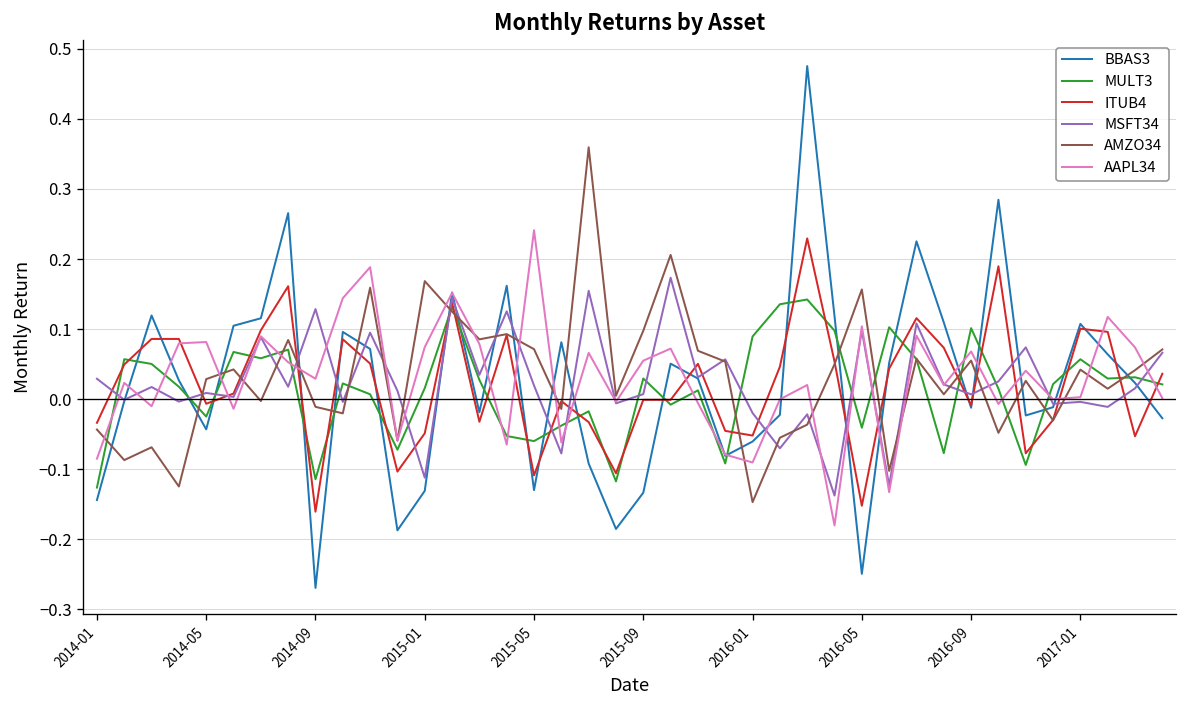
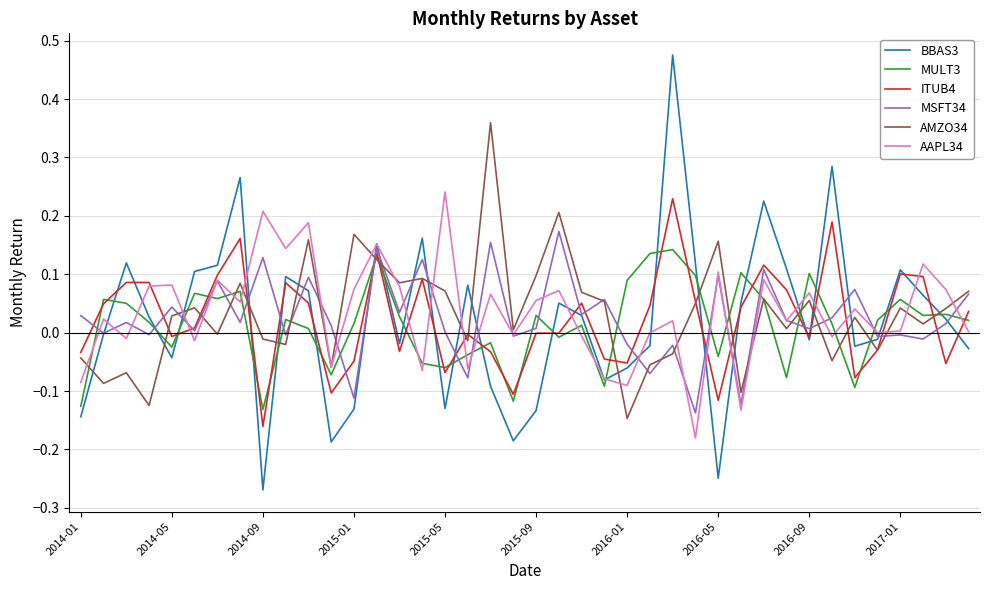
  {
    "BBAS3": {
      "2014-01": -0.14,
      "2014-05": -0.04,
      "2014-09": -0.27,
      "2015-01": -0.13,
      "2015-05": -0.13,
      "2015-09": -0.13,
      "2016-01": -0.06,
      "2016-05": -0.25,
      "2017-01": 0.11
    },
    "MULT3": {
      "2014-01": -0.13,
      "2014-05": -0.02,
-     "2014-09": -0.11,
+     "2014-09": -0.13,
      "2015-01": 0.02,
      "2015-05": -0.06,
      "2015-09": 0.03,
      "2016-01": 0.09,
      "2016-05": -0.04,
      "2016-09": 0.10,
      "2017-01": 0.06
    },
    "ITUB4": {
      "2014-01": -0.03,
      "2014-05": -0.01,
      "2014-09": -0.16,
      "2015-01": -0.05,
-     "2015-05": -0.11,
+     "2015-05": -0.07,
      "2015-09": 0.00,
      "2016-01": -0.05,
-     "2016-05": -0.15,
+     "2016-05": -0.12,
      "2017-01": 0.10
    },
    "MSFT34": {
      "2014-01": 0.03,
-     "2014-05": 0.01,
+     "2014-05": 0.04,
      "2014-09": 0.13,
      "2015-01": -0.11,
-     "2015-05": 0.02,
+     "2015-05": 0.00,
      "2015-09": 0.01,
      "2016-01": -0.02,
      "2016-05": 0.10,
      "2016-09": 0.01,
      "2017-01": 0.00
    },
    "AMZO34": {
      "2014-01": -0.04,
      "2014-05": 0.03,
      "2014-09": -0.01,
      "2015-01": 0.17,
      "2015-05": 0.07,
      "2015-09": 0.10,
      "2016-01": -0.15,
      "2016-05": 0.16,
      "2016-09": 0.06,
      "2017-01": 0.04
    },
    "AAPL34": {
      "2014-01": -0.08,
      "2014-05": 0.08,
-     "2014-09": 0.03,
+     "2014-09": 0.21,
      "2015-01": 0.07,
      "2015-05": 0.24,
      "2015-09": 0.06,
      "2016-01": -0.09,
      "2016-05": 0.10,
      "2016-09": 0.07,
      "2017-01": 0.00
    }
  }
